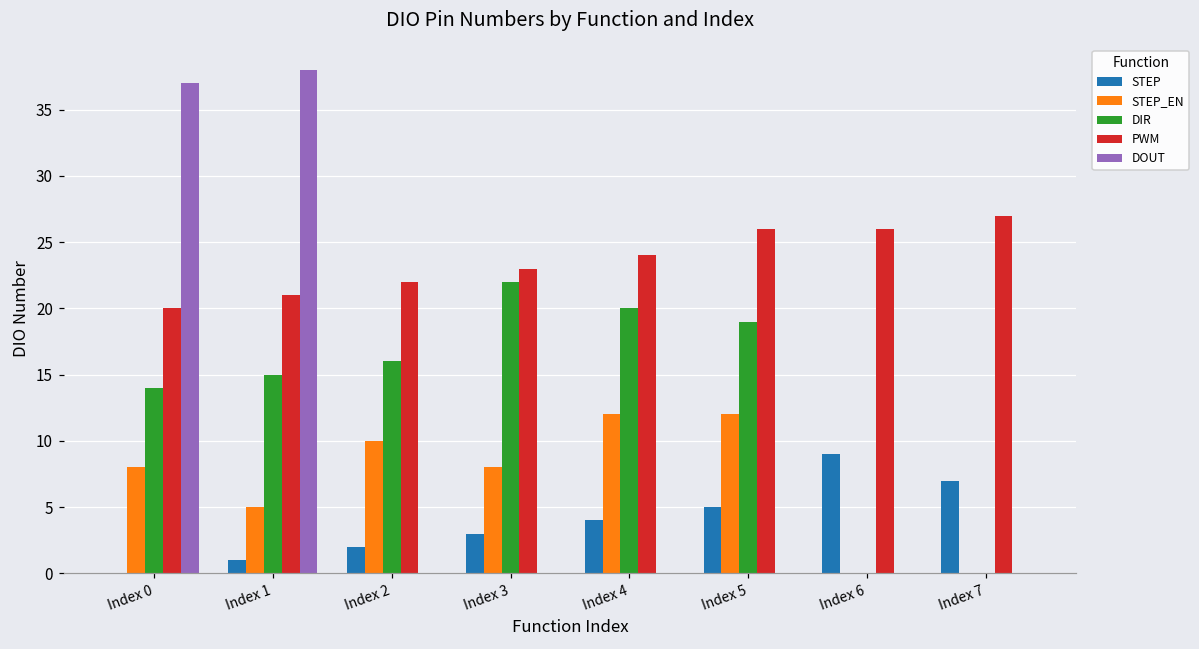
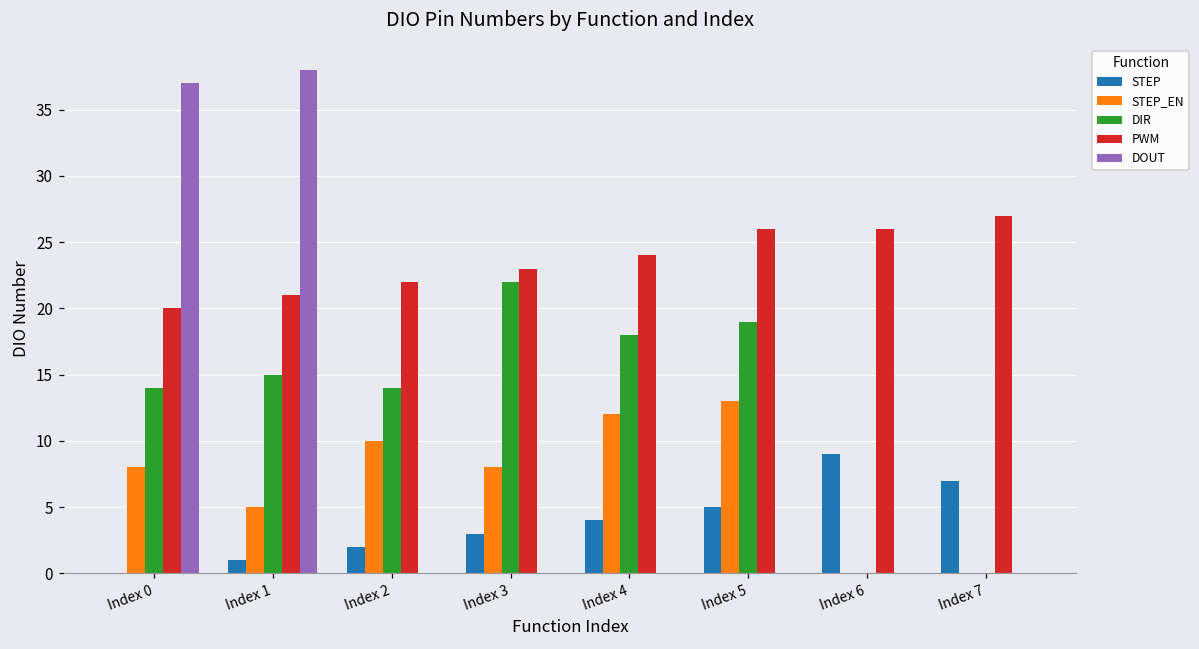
  {
    "STEP": {
      "Index 0": 0,
      "Index 1": 1,
      "Index 2": 2,
      "Index 3": 3,
      "Index 4": 4,
      "Index 5": 5,
      "Index 6": 9,
      "Index 7": 7
    },
    "STEP_EN": {
      "Index 0": 8,
      "Index 1": 5,
      "Index 2": 10,
      "Index 3": 8,
      "Index 4": 12,
-     "Index 5": 12,
+     "Index 5": 13,
      "Index 6": 0,
      "Index 7": 0
    },
    "DIR": {
      "Index 0": 14,
      "Index 1": 15,
-     "Index 2": 16,
+     "Index 2": 14,
      "Index 3": 22,
-     "Index 4": 20,
+     "Index 4": 18,
      "Index 5": 19,
      "Index 6": 0,
      "Index 7": 0
    },
    "PWM": {
      "Index 0": 20,
      "Index 1": 21,
      "Index 2": 22,
      "Index 3": 23,
      "Index 4": 24,
      "Index 5": 26,
      "Index 6": 26,
      "Index 7": 27
    },
    "DOUT": {
      "Index 0": 37,
      "Index 1": 38,
      "Index 2": 0,
      "Index 3": 0,
      "Index 4": 0,
      "Index 5": 0,
      "Index 6": 0,
      "Index 7": 0
    }
  }
